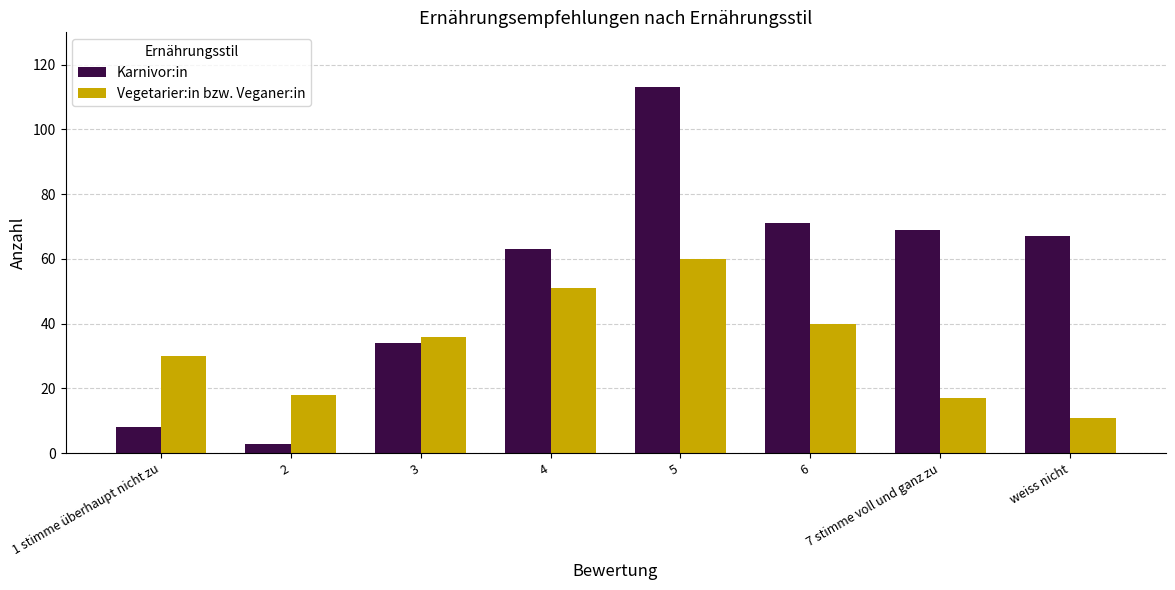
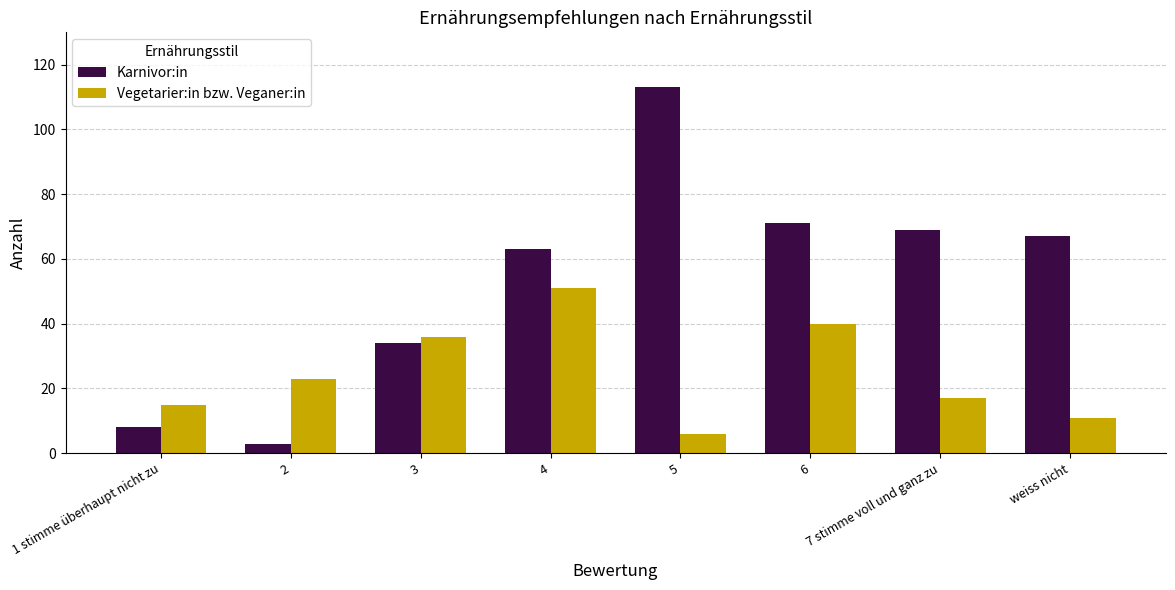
  {
    "Karnivor:in": {
      "1 stimme überhaupt nicht zu": 8,
      "2": 3,
      "3": 34,
      "4": 63,
      "5": 113,
      "6": 71,
      "7 stimme voll und ganz zu": 69,
      "weiss nicht": 67
    },
    "Vegetarier:in bzw. Veganer:in": {
-     "1 stimme überhaupt nicht zu": 30,
-     "2": 18,
+     "1 stimme überhaupt nicht zu": 15,
+     "2": 23,
      "3": 36,
      "4": 51,
-     "5": 60,
+     "5": 6,
      "6": 40,
      "7 stimme voll und ganz zu": 17,
      "weiss nicht": 11
    }
  }
